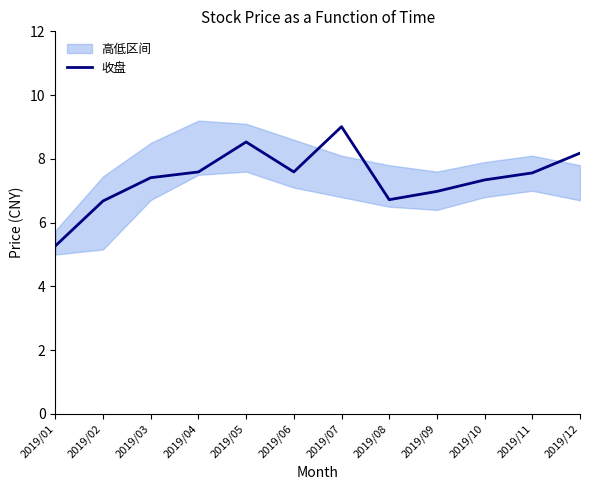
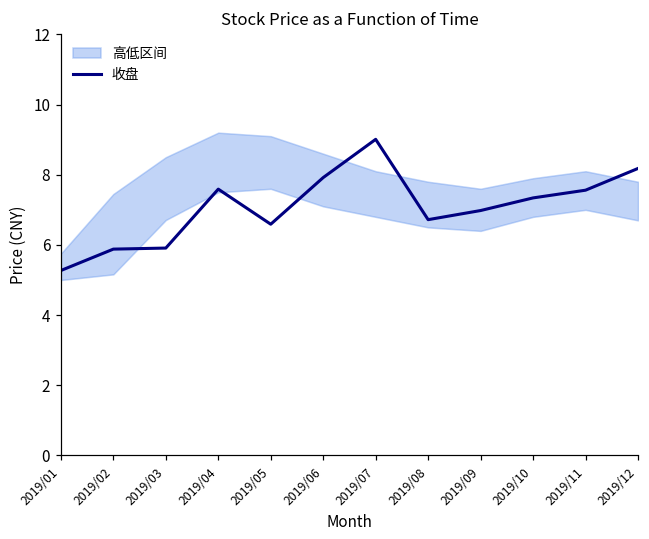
  {
    "收盘": {
      "2019/01": 5.3,
-     "2019/02": 6.7,
-     "2019/03": 7.4,
+     "2019/02": 5.9,
+     "2019/03": 5.9,
      "2019/04": 7.6,
-     "2019/05": 8.5,
-     "2019/06": 7.6,
+     "2019/05": 6.6,
+     "2019/06": 7.9,
      "2019/07": 9.0,
      "2019/08": 6.7,
      "2019/09": 7.0,
      "2019/10": 7.3,
      "2019/11": 7.6,
      "2019/12": 8.2
    }
  }
